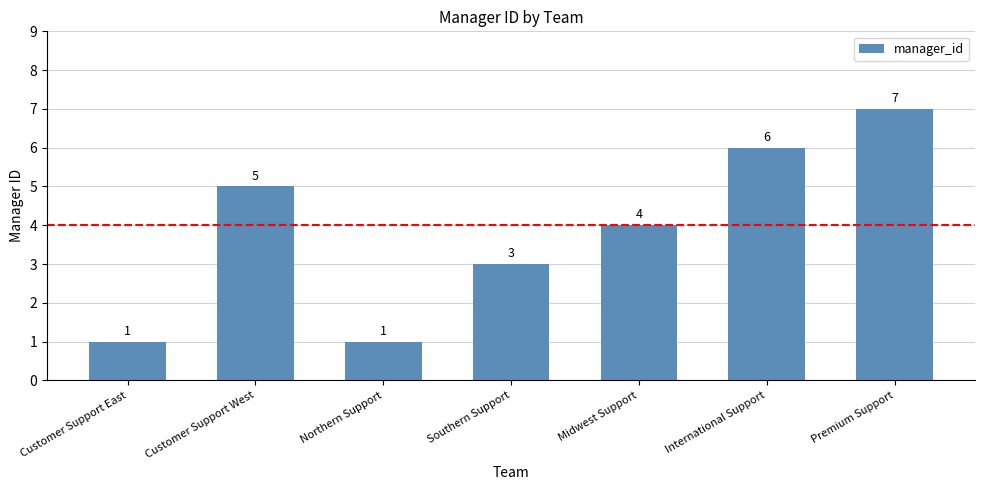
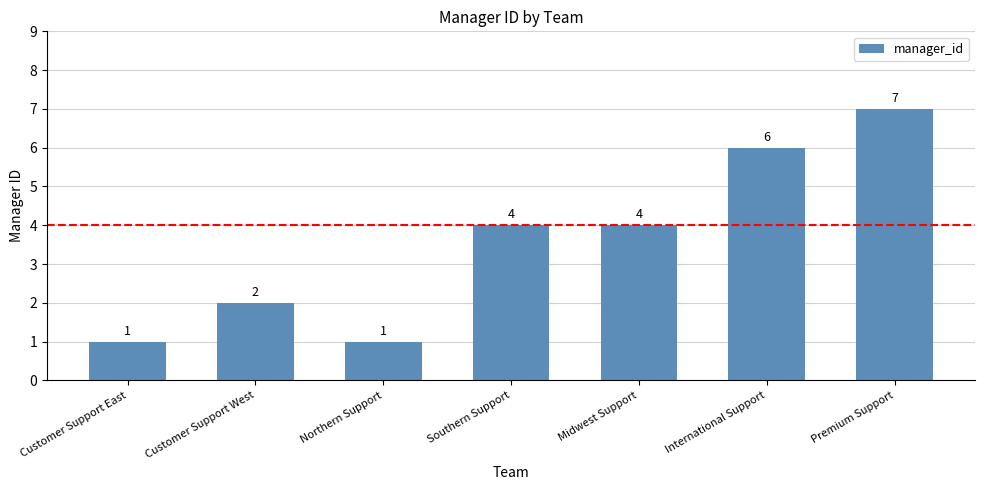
  {
    "Customer Support East": 1,
-   "Customer Support West": 5,
+   "Customer Support West": 2,
    "Northern Support": 1,
-   "Southern Support": 3,
+   "Southern Support": 4,
    "Midwest Support": 4,
    "International Support": 6,
    "Premium Support": 7
  }
